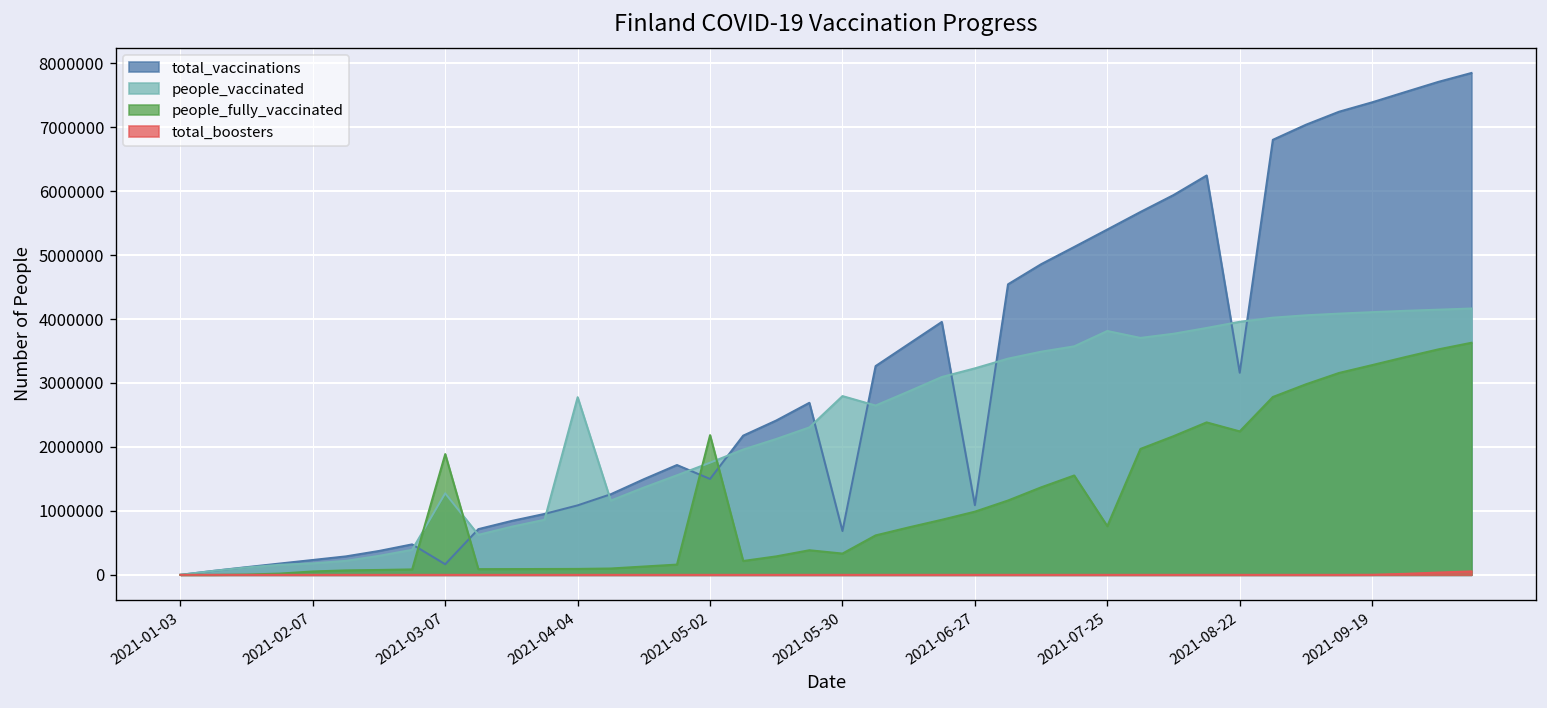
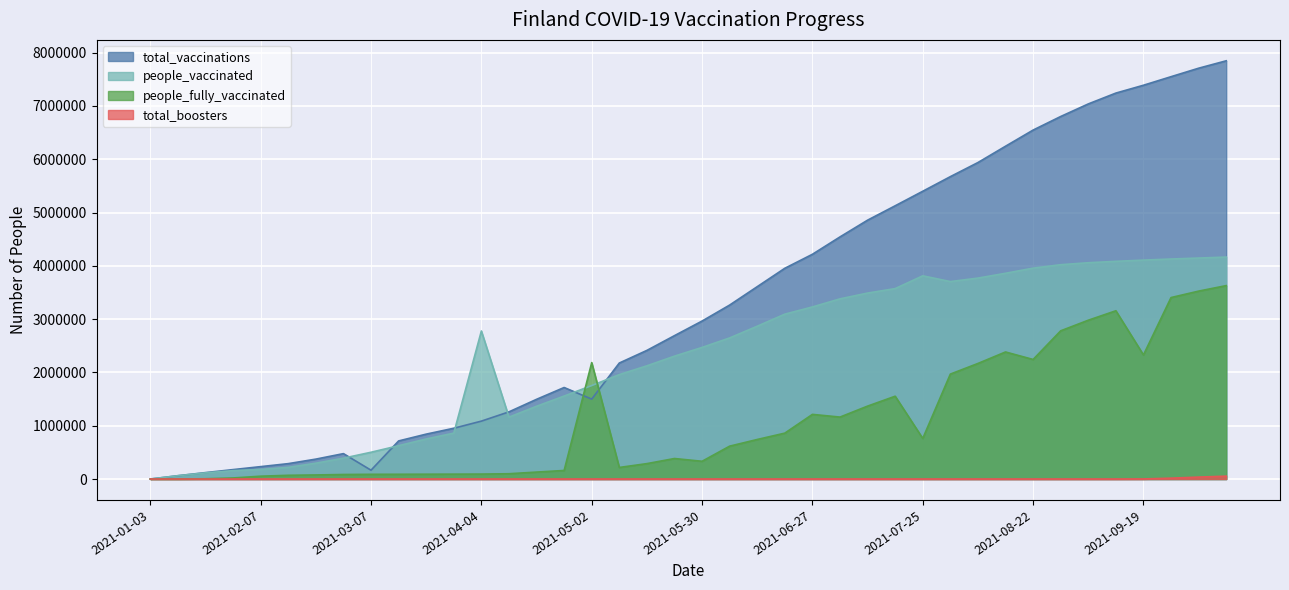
  {
    "total_vaccinations": {
      "2021-02-07": 200000,
      "2021-03-07": 200000,
      "2021-04-04": 1100000,
      "2021-05-02": 1500000,
-     "2021-05-30": 700000,
-     "2021-06-27": 1100000,
+     "2021-05-30": 3000000,
+     "2021-06-27": 4200000,
      "2021-07-25": 5400000,
-     "2021-08-22": 3200000,
+     "2021-08-22": 6500000,
      "2021-09-19": 7400000
    },
    "people_vaccinated": {
      "2021-02-07": 200000,
-     "2021-03-07": 1300000,
+     "2021-03-07": 500000,
      "2021-04-04": 2800000,
      "2021-05-02": 1800000,
-     "2021-05-30": 2800000,
+     "2021-05-30": 2500000,
      "2021-06-27": 3200000,
      "2021-07-25": 3800000,
      "2021-08-22": 4000000,
      "2021-09-19": 4100000
    },
    "people_fully_vaccinated": {
      "2021-02-07": 100000,
-     "2021-03-07": 1900000,
+     "2021-03-07": 100000,
      "2021-04-04": 100000,
      "2021-05-02": 2200000,
      "2021-05-30": 300000,
-     "2021-06-27": 1000000,
+     "2021-06-27": 1200000,
      "2021-07-25": 800000,
      "2021-08-22": 2200000,
-     "2021-09-19": 3300000
+     "2021-09-19": 2300000
    },
    "total_boosters": {
      "2021-02-07": 0,
      "2021-03-07": 0,
      "2021-04-04": 0,
      "2021-05-02": 0,
      "2021-05-30": 0,
      "2021-06-27": 0,
      "2021-07-25": 0,
      "2021-08-22": 0,
      "2021-09-19": 0
    }
  }
